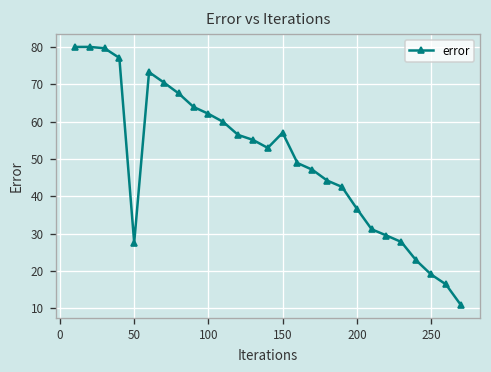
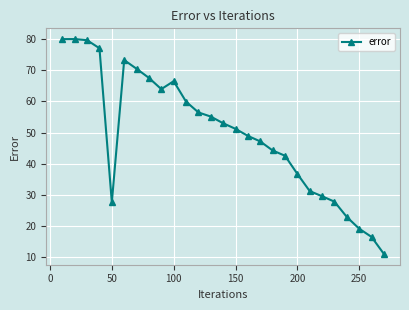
  {
    "50": 28,
-   "100": 62,
-   "150": 57,
+   "100": 67,
+   "150": 51,
    "200": 37,
    "250": 19
  }
